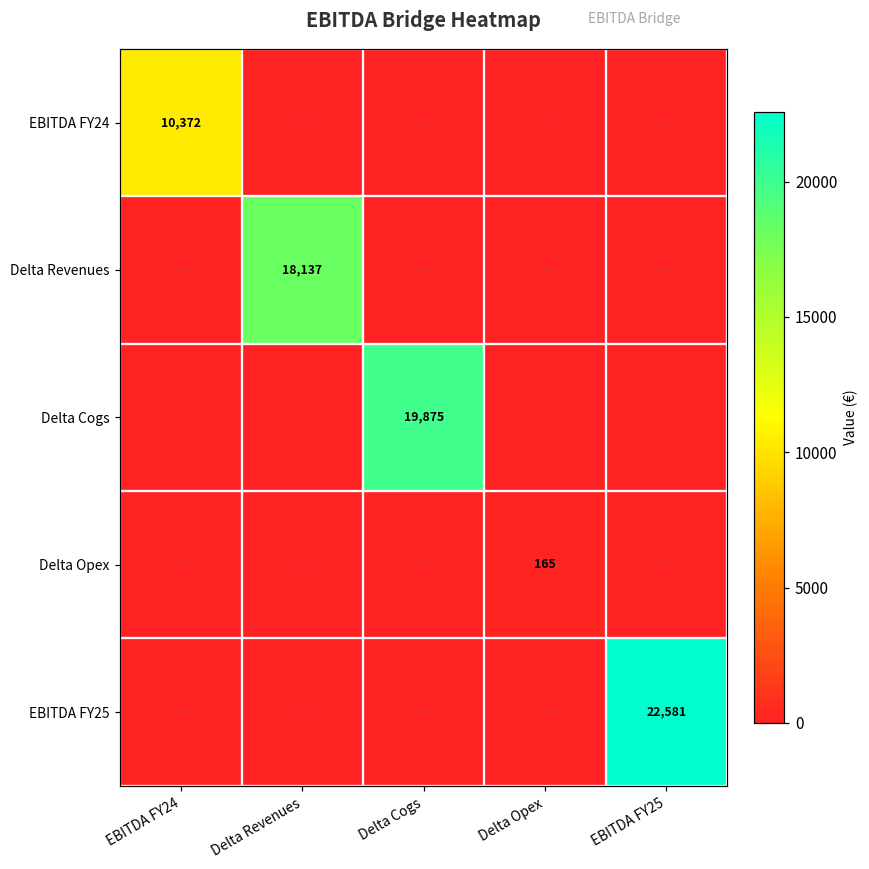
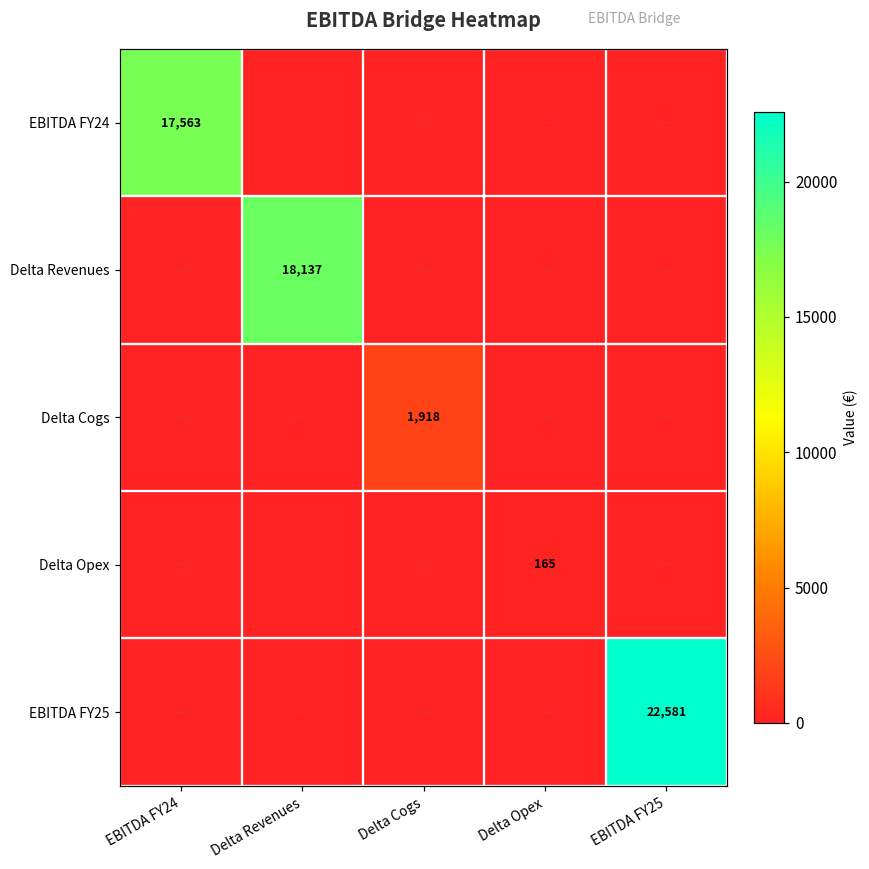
  {
    "EBITDA FY24": {
-     "EBITDA FY24": "10,372"
+     "EBITDA FY24": "17,563"
    },
    "Delta Revenues": {
      "Delta Revenues": "18,137"
    },
    "Delta Cogs": {
-     "Delta Cogs": "19,875"
+     "Delta Cogs": "1,918"
    },
    "Delta Opex": {
      "Delta Opex": "165"
    },
    "EBITDA FY25": {
      "EBITDA FY25": "22,581"
    }
  }
